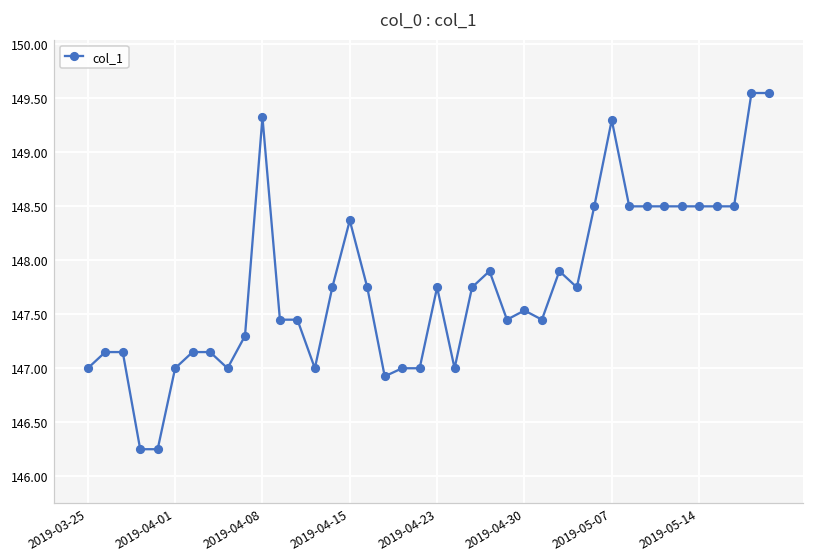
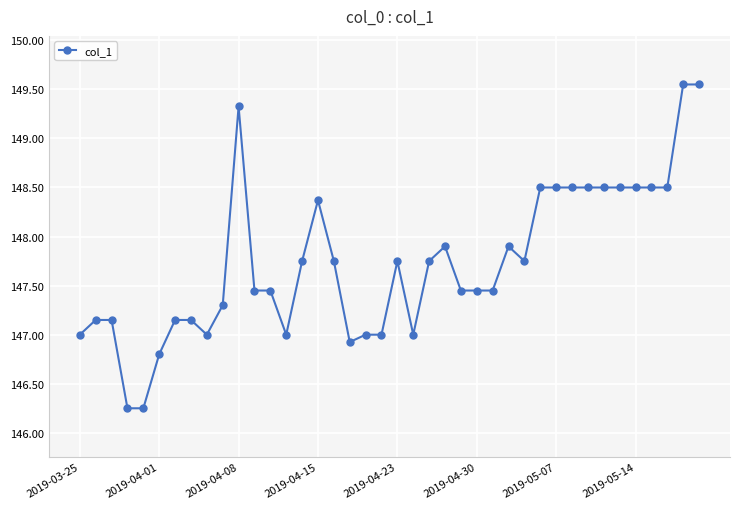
  {
    "2019-03-25": 147.0,
-   "2019-04-01": 147.0,
+   "2019-04-01": 146.8,
    "2019-04-08": 149.3,
    "2019-04-15": 148.4,
    "2019-04-23": 147.8,
-   "2019-04-30": 147.5,
-   "2019-05-07": 149.3,
+   "2019-04-30": 147.4,
+   "2019-05-07": 148.5,
    "2019-05-14": 148.5
  }
